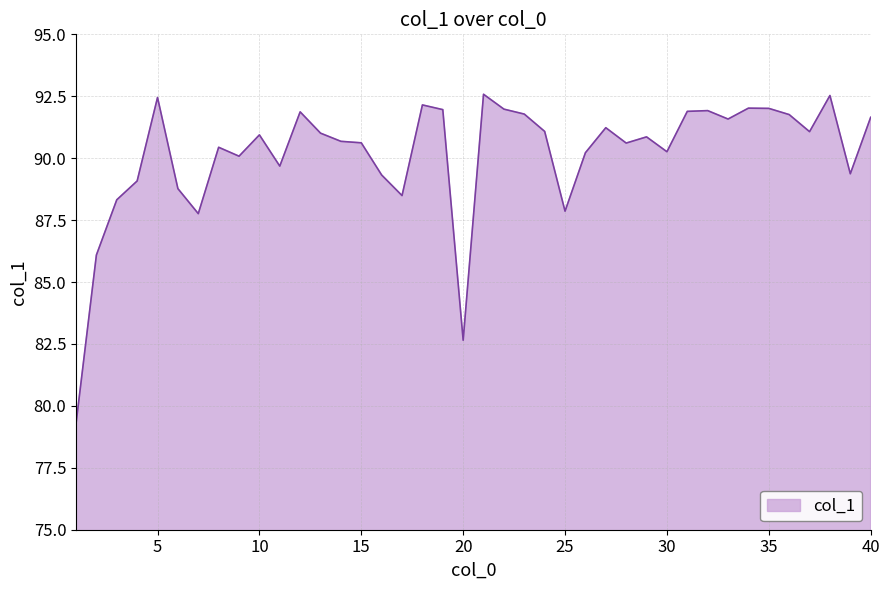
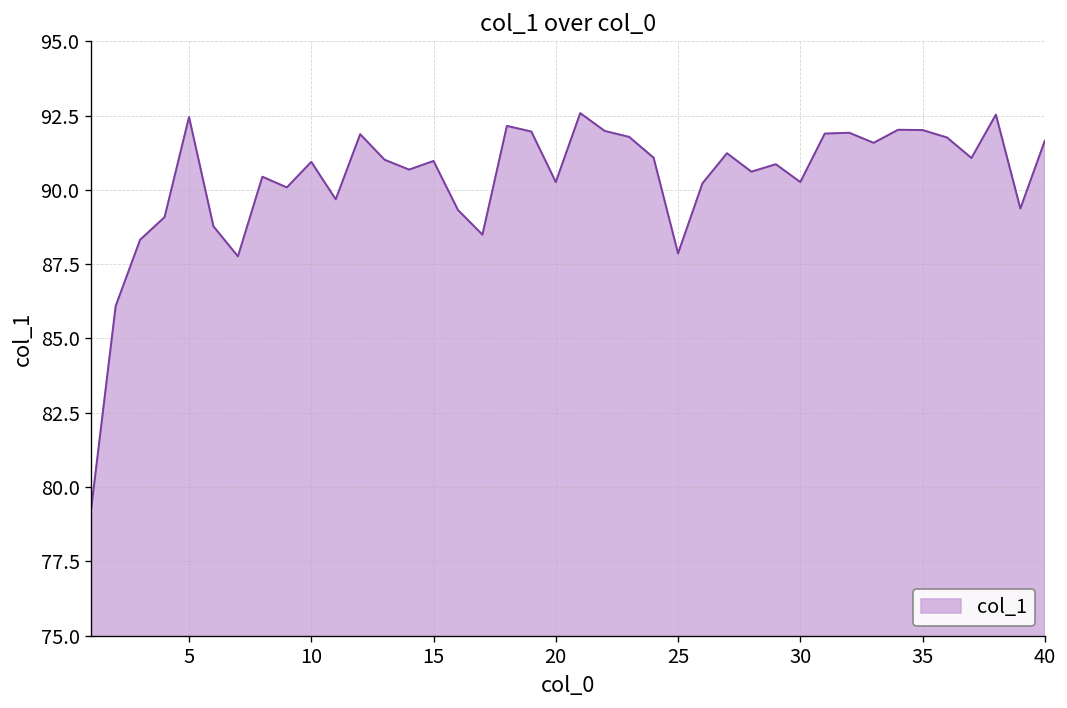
  {
    "5": 92.5,
    "10": 90.9,
-   "15": 90.6,
-   "20": 82.7,
+   "15": 91.0,
+   "20": 90.3,
    "25": 87.9,
    "30": 90.3,
    "35": 92.0,
    "40": 91.7
  }
